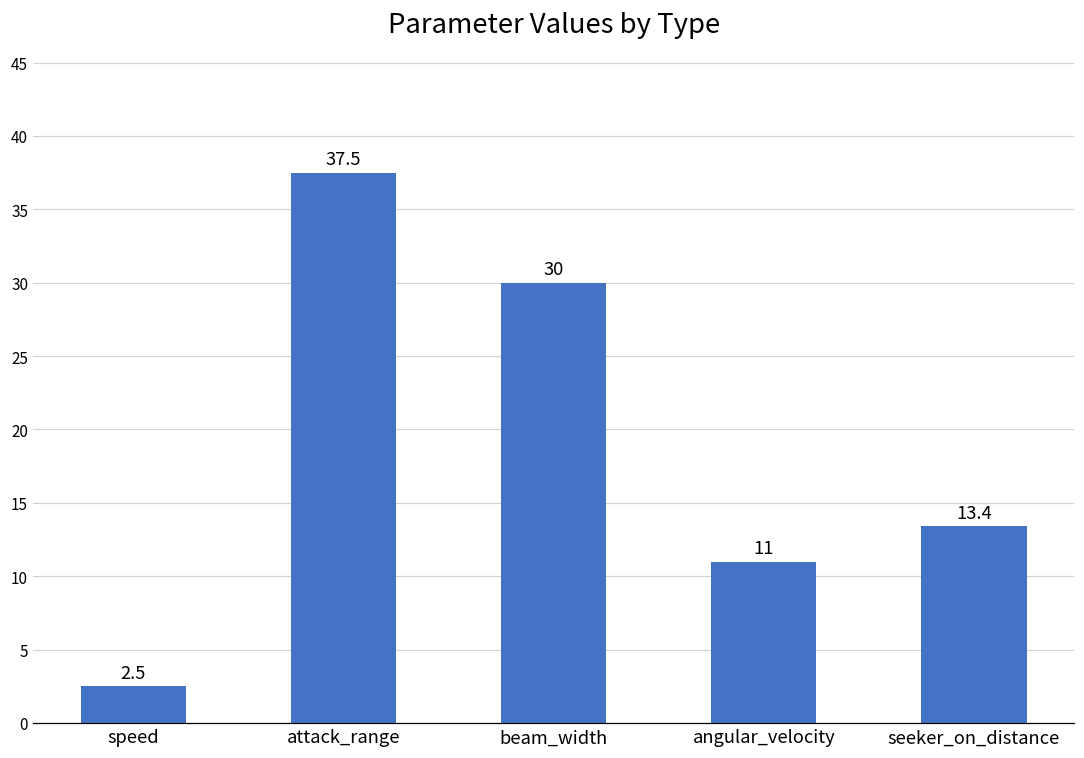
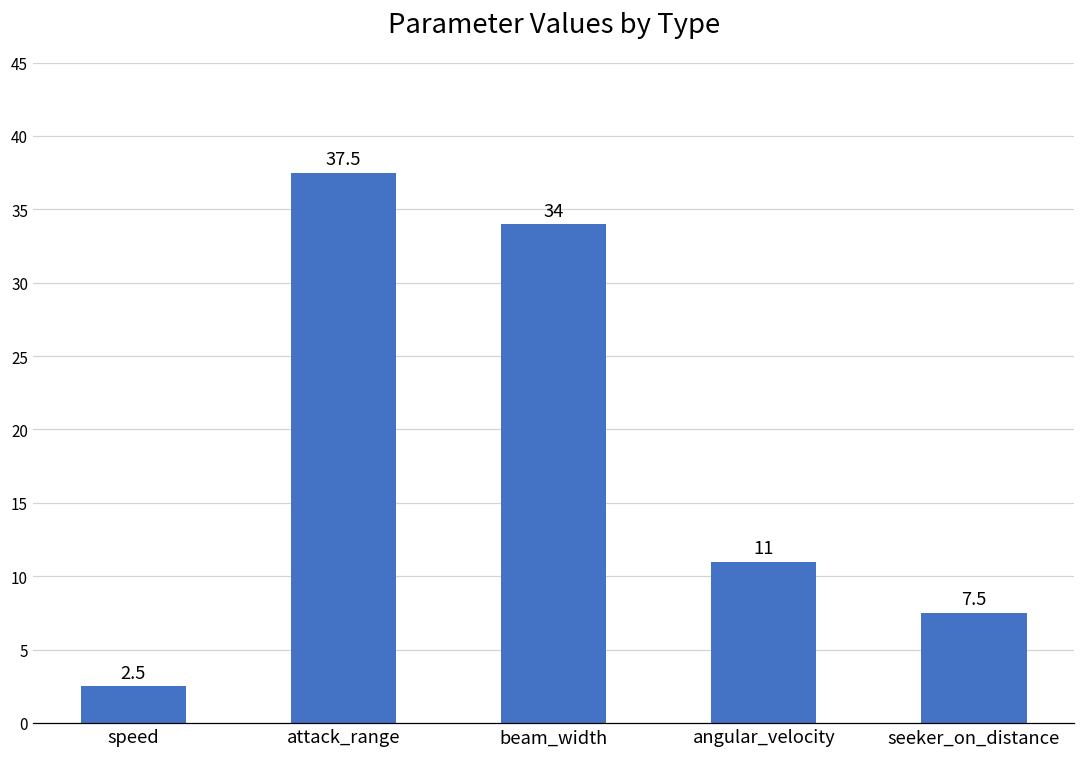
  {
    "speed": 2.5,
    "attack_range": 37.5,
-   "beam_width": 30,
+   "beam_width": 34,
    "angular_velocity": 11,
-   "seeker_on_distance": 13.4
+   "seeker_on_distance": 7.5
  }
